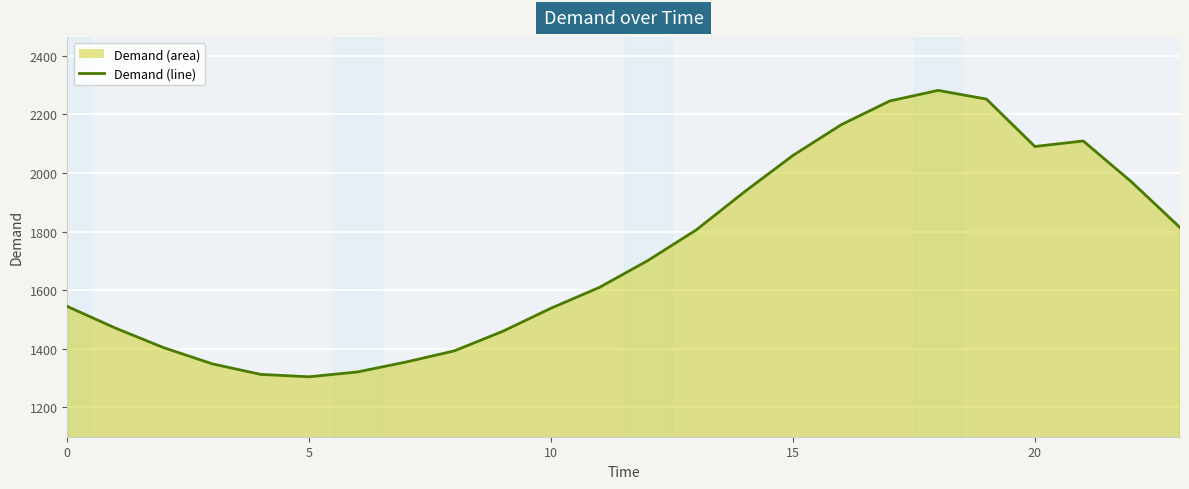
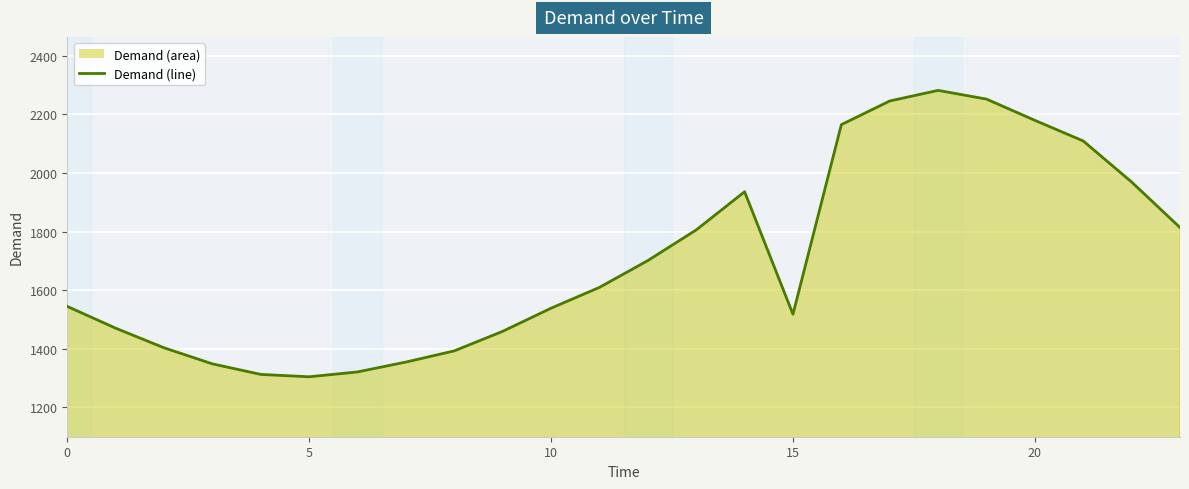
  {
    "0": 1540,
    "5": 1300,
    "10": 1540,
-   "15": 2060,
-   "20": 2090
+   "15": 1520,
+   "20": 2180
  }
